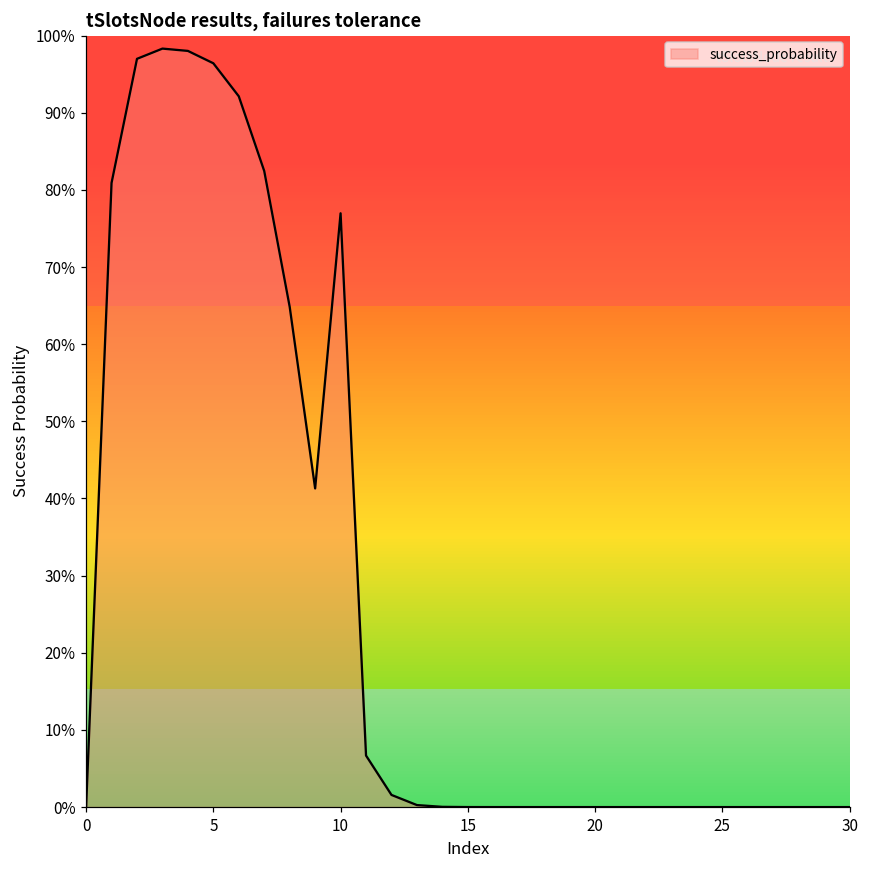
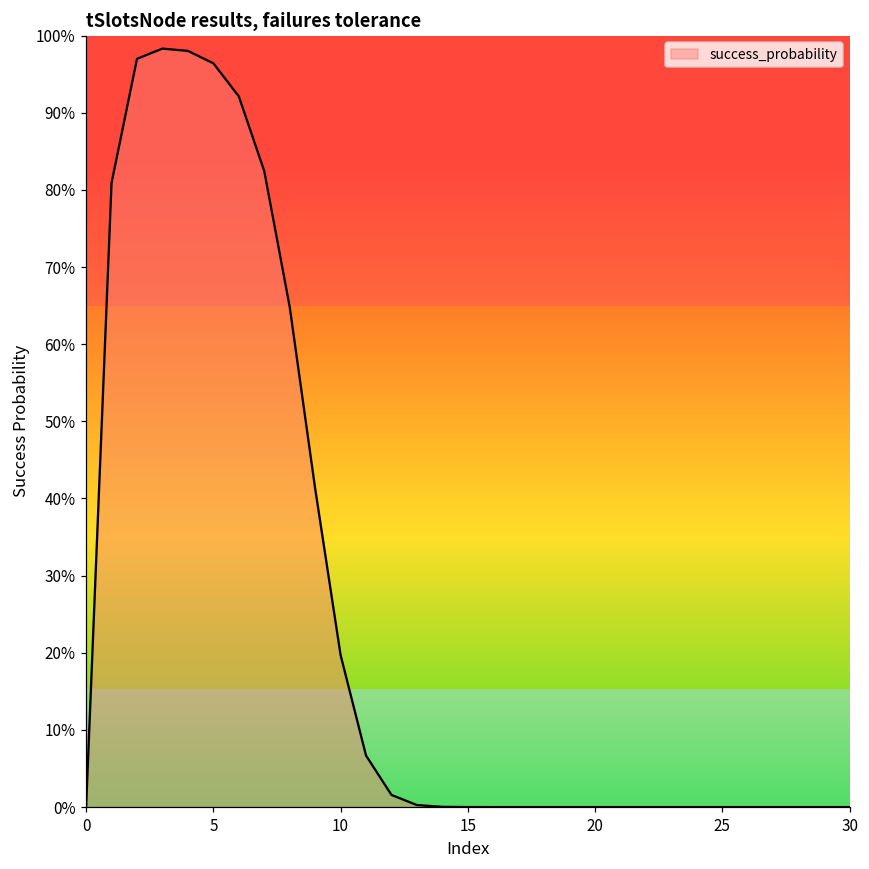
  {
    "0": "0%",
    "5": "96%",
-   "10": "77%",
+   "10": "20%",
    "15": "0%",
    "20": "0%",
    "25": "0%",
    "30": "0%"
  }
